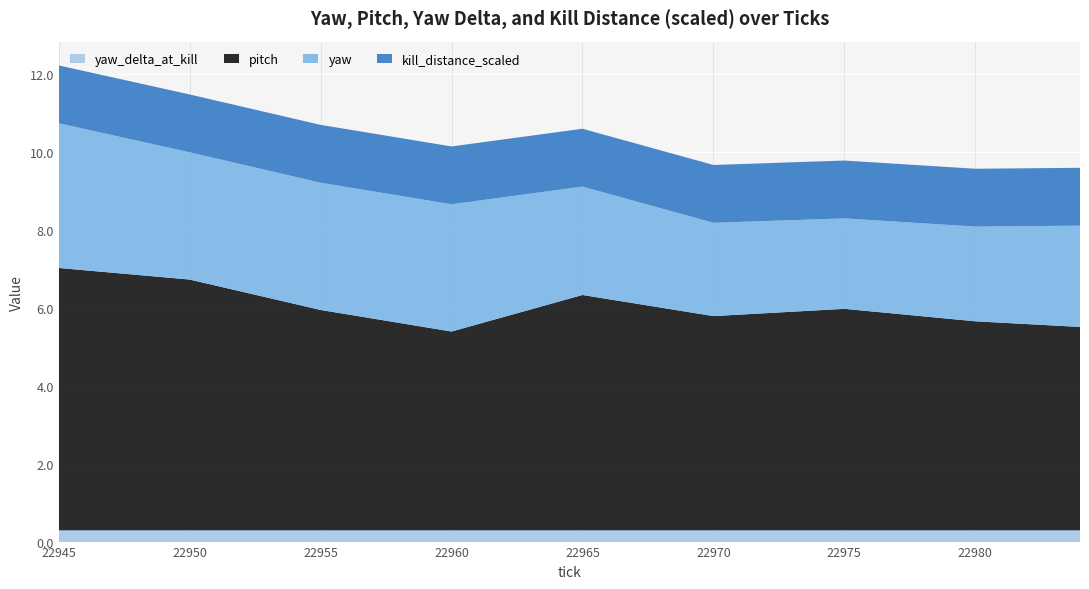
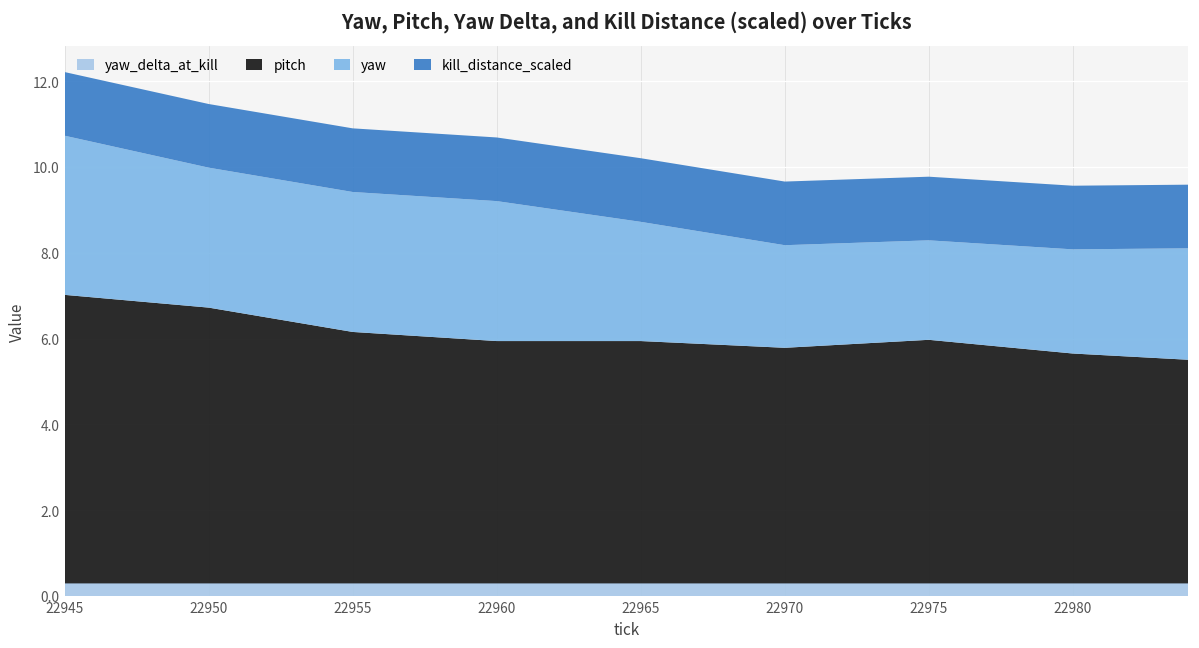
  {
    "pitch": {
      "22945": 6.7,
      "22950": 6.4,
-     "22955": 5.7,
-     "22960": 5.1,
-     "22965": 6.0,
+     "22955": 5.9,
+     "22960": 5.7,
+     "22965": 5.7,
      "22970": 5.5,
      "22975": 5.7,
      "22980": 5.4
    },
    "kill_distance_scaled": {
      "22945": 1.5,
      "22950": 1.5,
      "22955": 1.5,
      "22960": 1.5,
      "22965": 1.5,
      "22970": 1.5,
      "22975": 1.5,
      "22980": 1.5
    }
  }
